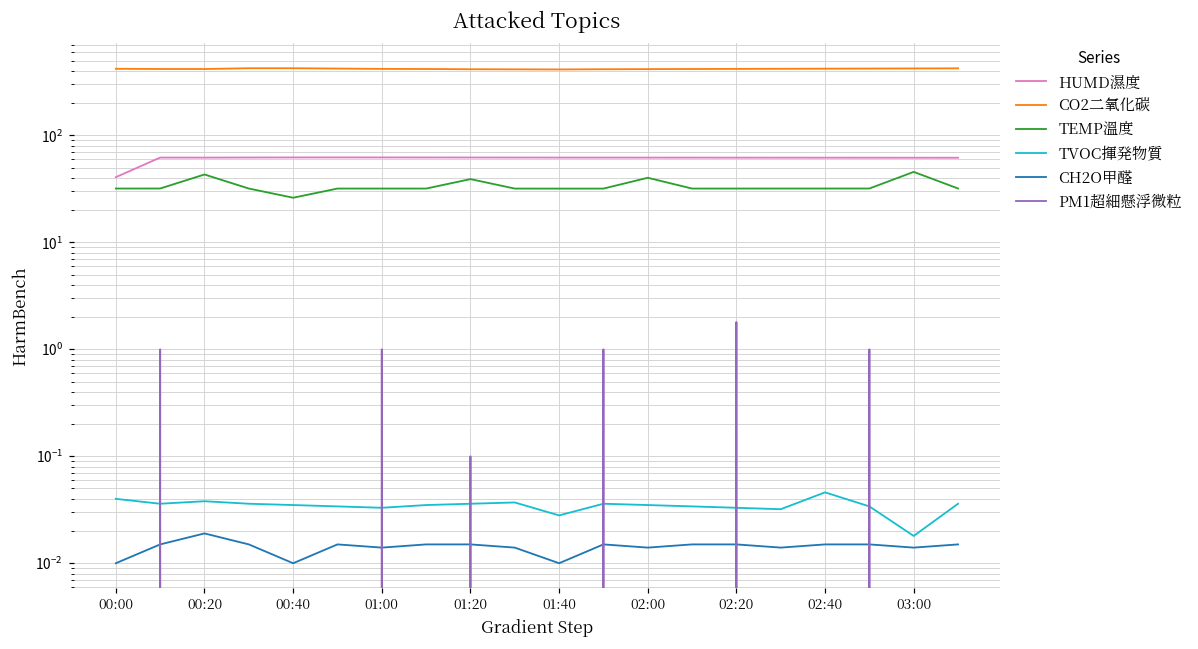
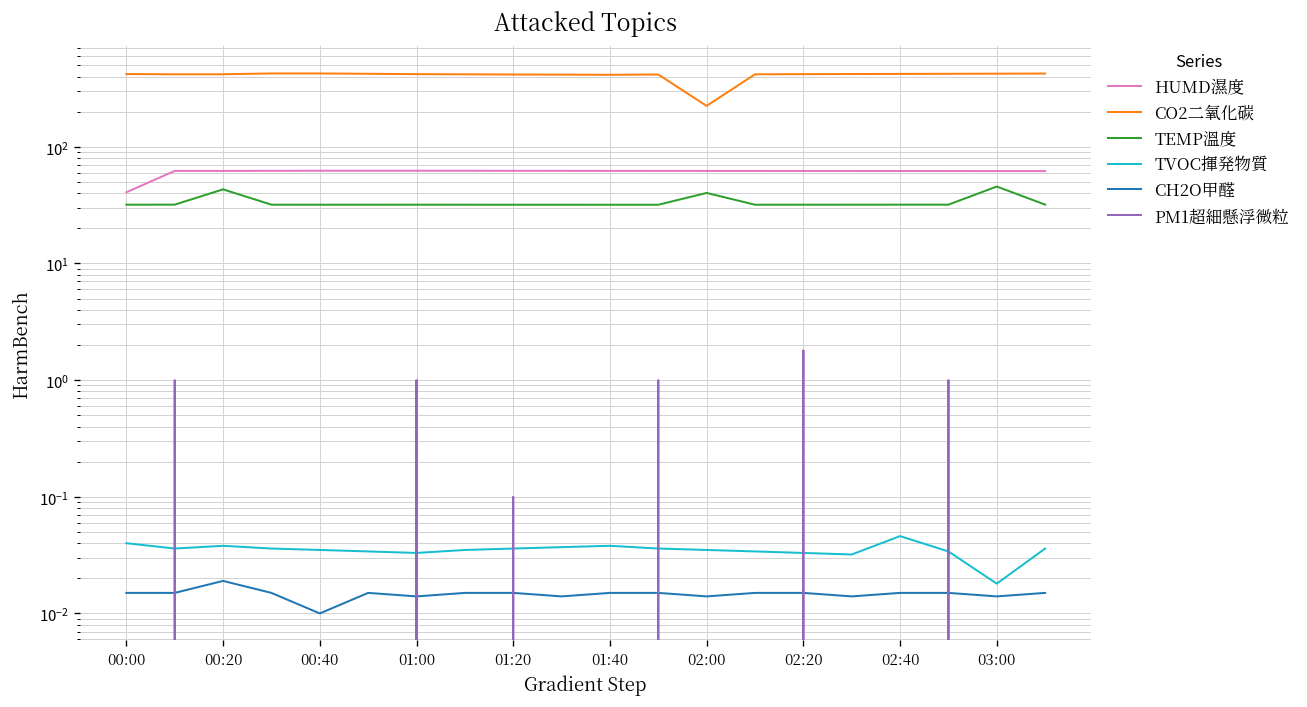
  {
    "HUMD濕度": {
      "00:00": 41,
      "00:20": 60,
      "00:40": 60,
      "01:00": 60,
      "01:20": 60,
      "01:40": 60,
      "02:00": 60,
      "02:20": 60,
      "02:40": 60,
      "03:00": 60
    },
    "CO2二氧化碳": {
      "00:00": 420,
      "00:20": 420,
      "00:40": 400,
      "01:00": 420,
      "01:20": 420,
      "01:40": 410,
-     "02:00": 420,
+     "02:00": 220,
      "02:20": 420,
      "02:40": 420,
      "03:00": 400
    },
    "TEMP溫度": {
      "00:00": 32,
      "00:20": 40,
-     "00:40": 26,
+     "00:40": 32,
      "01:00": 32,
-     "01:20": 39,
+     "01:20": 32,
      "01:40": 32,
      "02:00": 40,
      "02:20": 32,
      "02:40": 32,
      "03:00": 50
    },
    "TVOC揮発物質": {
      "00:00": 0.040,
      "00:20": 0.038,
      "00:40": 0.035,
      "01:00": 0.033,
      "01:20": 0.036,
-     "01:40": 0.028,
+     "01:40": 0.038,
      "02:00": 0.035,
      "02:20": 0.033,
      "02:40": 0.05,
      "03:00": 0.018
    },
    "CH2O甲醛": {
-     "00:00": 0.010,
+     "00:00": 0.015,
      "00:20": 0.019,
      "00:40": 0.010,
      "01:00": 0.014,
      "01:20": 0.015,
-     "01:40": 0.010,
+     "01:40": 0.015,
      "02:00": 0.014,
      "02:20": 0.015,
      "02:40": 0.015,
      "03:00": 0.014
    },
    "PM1超細懸浮微粒": {
      "01:00": 1.0,
      "01:20": 0.10,
      "02:20": 1.8
    }
  }
